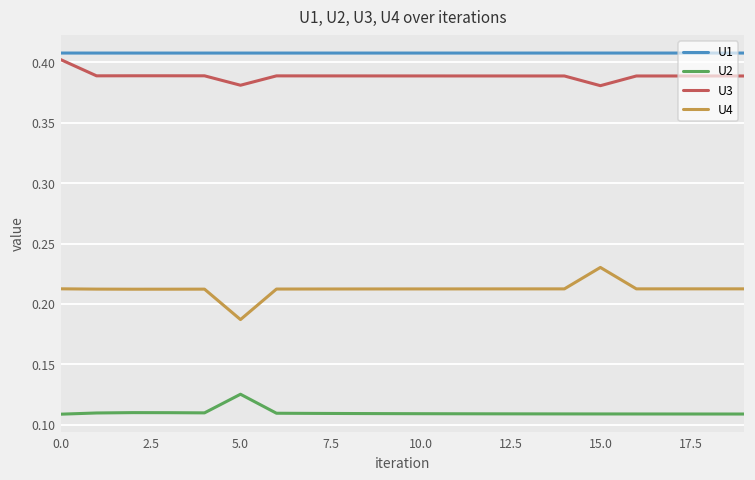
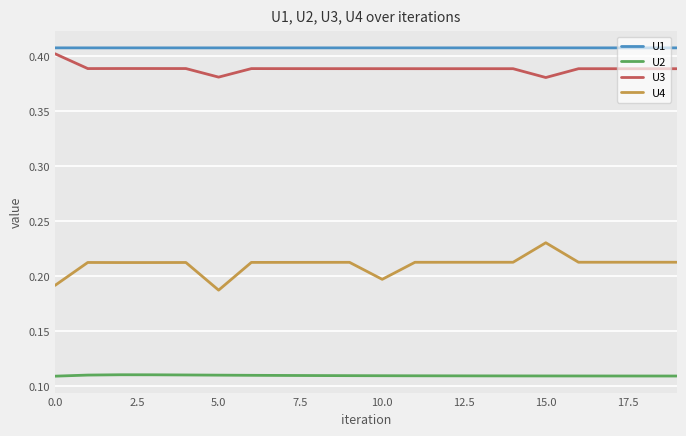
  {
    "U1": {
      "0.0": 0.408,
      "5.0": 0.408,
      "10.0": 0.408,
      "15.0": 0.408
    },
    "U2": {
      "0.0": 0.109,
-     "5.0": 0.125,
+     "5.0": 0.110,
      "10.0": 0.109,
      "15.0": 0.109
    },
    "U3": {
      "0.0": 0.402,
      "5.0": 0.381,
      "10.0": 0.389,
      "15.0": 0.381
    },
    "U4": {
-     "0.0": 0.213,
+     "0.0": 0.191,
      "5.0": 0.187,
-     "10.0": 0.213,
+     "10.0": 0.197,
      "15.0": 0.230
    }
  }
